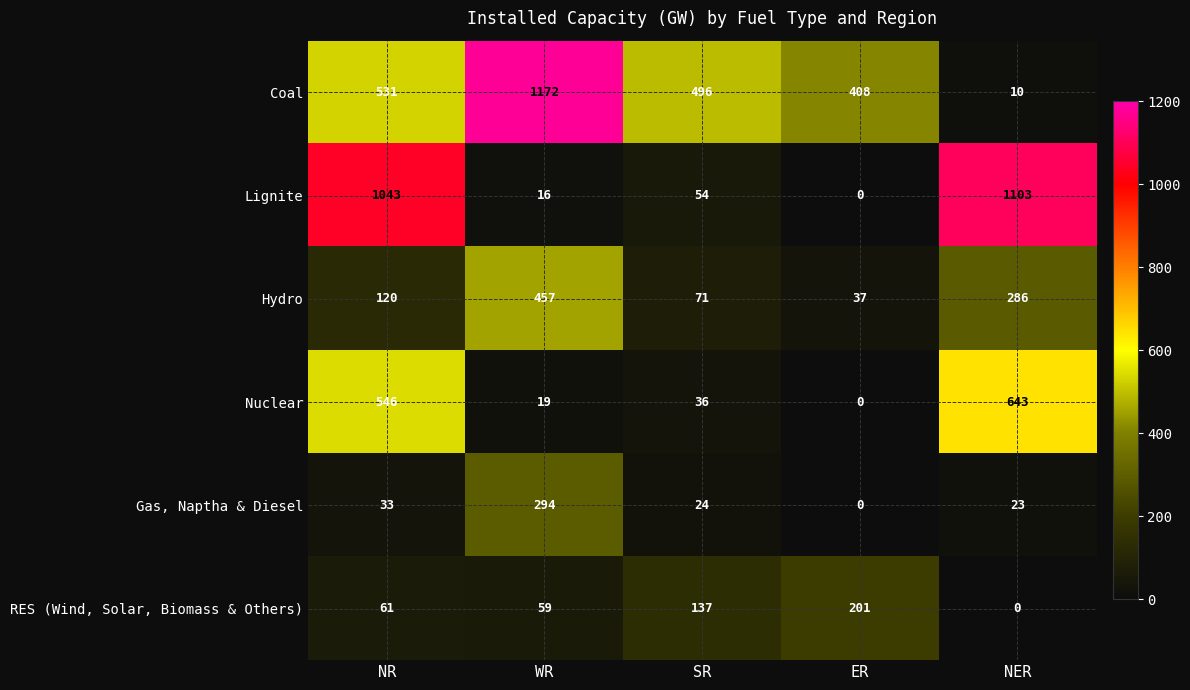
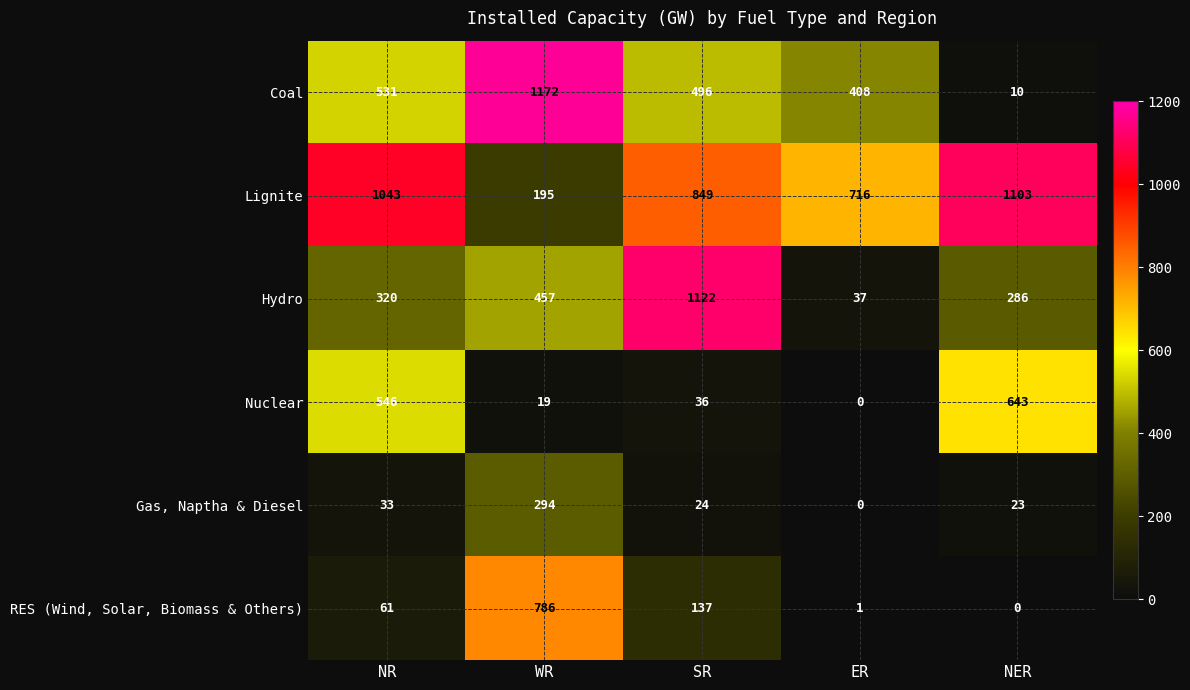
  {
    "Coal": {
      "NR": 531,
      "WR": 1172,
      "SR": 496,
      "ER": 408,
      "NER": 10
    },
    "Lignite": {
      "NR": 1043,
-     "WR": 16,
-     "SR": 54,
-     "ER": 0,
+     "WR": 195,
+     "SR": 849,
+     "ER": 716,
      "NER": 1103
    },
    "Hydro": {
-     "NR": 120,
+     "NR": 320,
      "WR": 457,
-     "SR": 71,
+     "SR": 1122,
      "ER": 37,
      "NER": 286
    },
    "Nuclear": {
      "NR": 546,
      "WR": 19,
      "SR": 36,
      "ER": 0,
      "NER": 643
    },
    "Gas, Naptha & Diesel": {
      "NR": 33,
      "WR": 294,
      "SR": 24,
      "ER": 0,
      "NER": 23
    },
    "RES (Wind, Solar, Biomass & Others)": {
      "NR": 61,
-     "WR": 59,
+     "WR": 786,
      "SR": 137,
-     "ER": 201,
+     "ER": 1,
      "NER": 0
    }
  }
